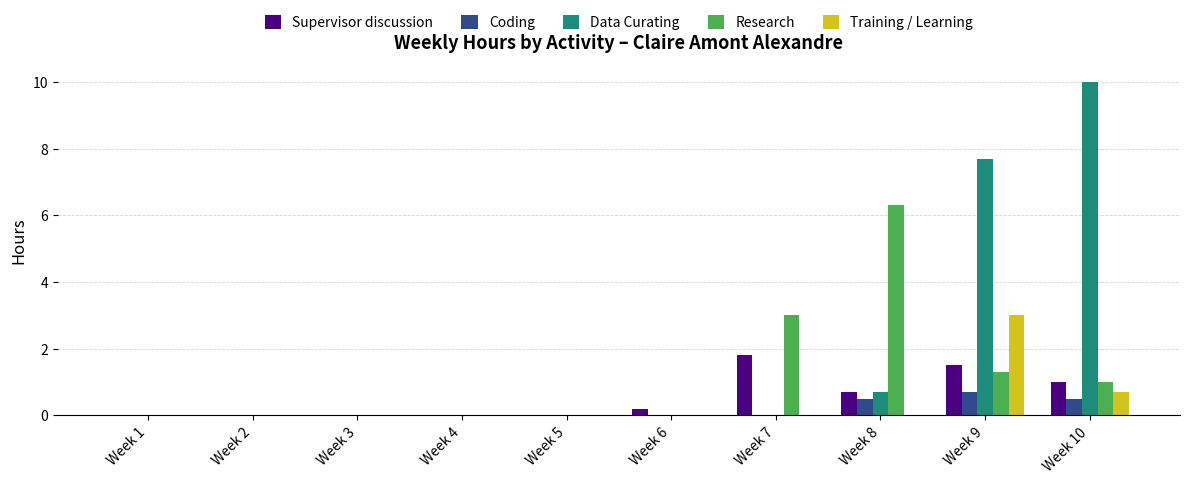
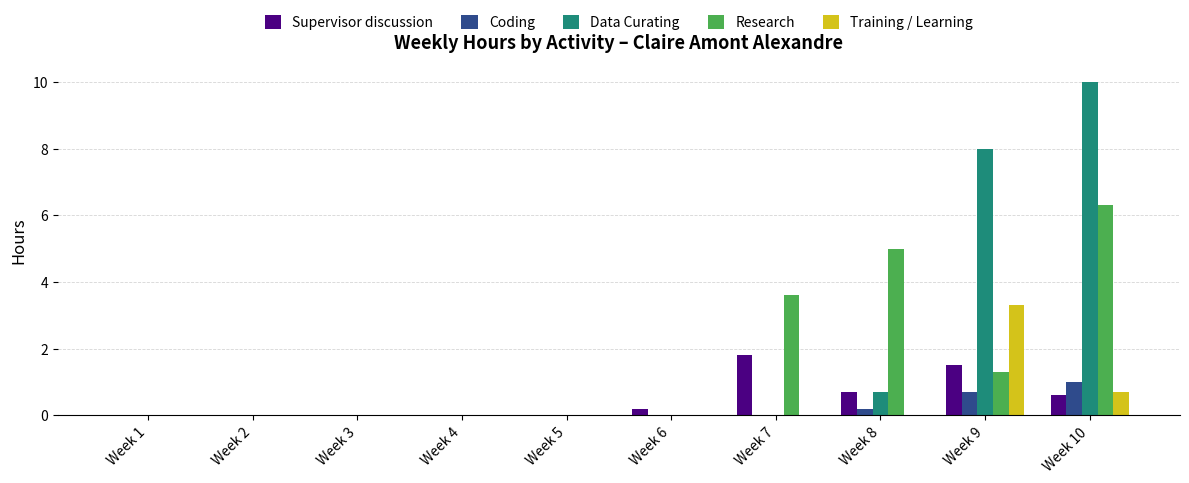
  {
    "Supervisor discussion": {
      "Week 1": 0.0,
      "Week 2": 0.0,
      "Week 3": 0.0,
      "Week 4": 0.0,
      "Week 5": 0.0,
      "Week 6": 0.2,
      "Week 7": 1.8,
      "Week 8": 0.7,
      "Week 9": 1.5,
-     "Week 10": 1.0
+     "Week 10": 0.6
    },
    "Coding": {
      "Week 1": 0.0,
      "Week 2": 0.0,
      "Week 3": 0.0,
      "Week 4": 0.0,
      "Week 5": 0.0,
      "Week 6": 0.0,
      "Week 7": 0.0,
-     "Week 8": 0.5,
+     "Week 8": 0.2,
      "Week 9": 0.7,
-     "Week 10": 0.5
+     "Week 10": 1.0
    },
    "Data Curating": {
      "Week 1": 0.0,
      "Week 2": 0.0,
      "Week 3": 0.0,
      "Week 4": 0.0,
      "Week 5": 0.0,
      "Week 6": 0.0,
      "Week 7": 0.0,
      "Week 8": 0.7,
-     "Week 9": 7.7,
+     "Week 9": 8.0,
      "Week 10": 10.0
    },
    "Research": {
      "Week 1": 0.0,
      "Week 2": 0.0,
      "Week 3": 0.0,
      "Week 4": 0.0,
      "Week 5": 0.0,
      "Week 6": 0.0,
-     "Week 7": 3.0,
-     "Week 8": 6.3,
+     "Week 7": 3.6,
+     "Week 8": 5.0,
      "Week 9": 1.3,
-     "Week 10": 1.0
+     "Week 10": 6.3
    },
    "Training / Learning": {
      "Week 1": 0.0,
      "Week 2": 0.0,
      "Week 3": 0.0,
      "Week 4": 0.0,
      "Week 5": 0.0,
      "Week 6": 0.0,
      "Week 7": 0.0,
      "Week 8": 0.0,
-     "Week 9": 3.0,
+     "Week 9": 3.3,
      "Week 10": 0.7
    }
  }
